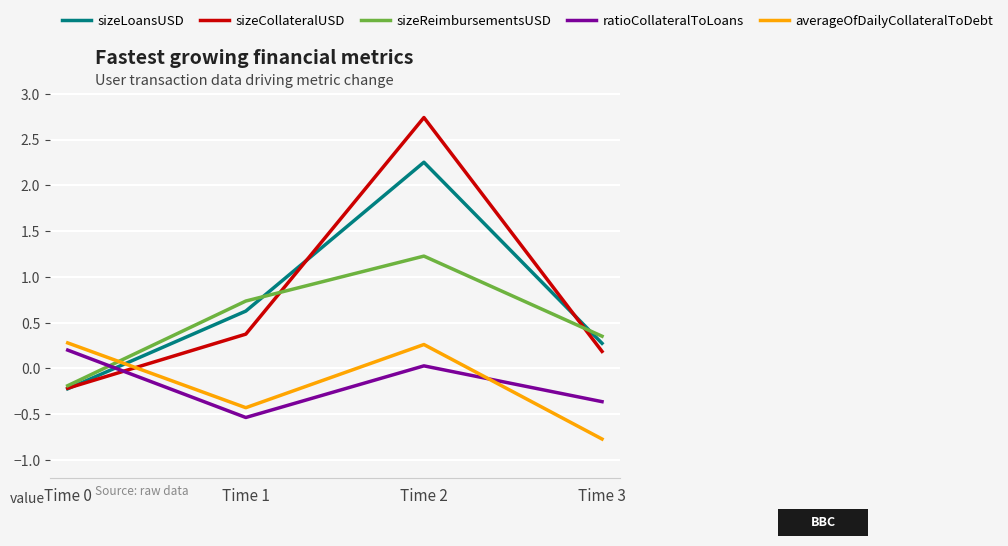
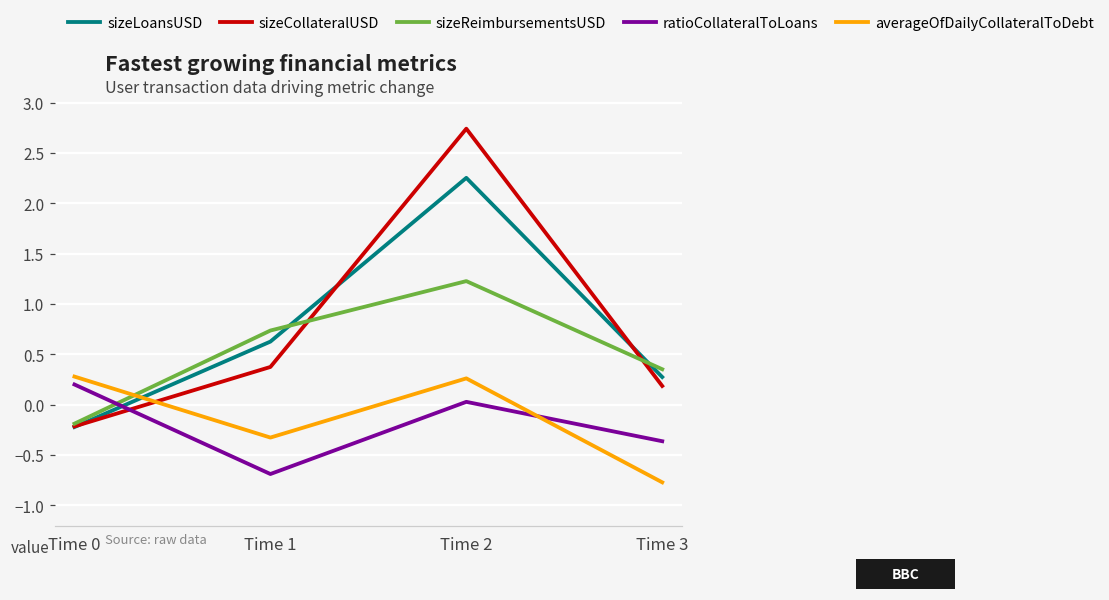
  {
    "sizeLoansUSD": {
      "Time 1": 0.6,
      "Time 2": 2.3,
      "Time 3": 0.3
    },
    "sizeCollateralUSD": {
      "Time 1": 0.4,
      "Time 2": 2.7,
      "Time 3": 0.2
    },
    "sizeReimbursementsUSD": {
      "Time 1": 0.7,
      "Time 2": 1.2,
      "Time 3": 0.4
    },
    "ratioCollateralToLoans": {
      "Time 0": 0.2,
-     "Time 1": -0.5,
+     "Time 1": -0.7,
      "Time 2": 0.0,
      "Time 3": -0.4
    },
    "averageOfDailyCollateralToDebt": {
      "Time 0": 0.3,
-     "Time 1": -0.4,
+     "Time 1": -0.3,
      "Time 2": 0.3,
      "Time 3": -0.8
    }
  }
